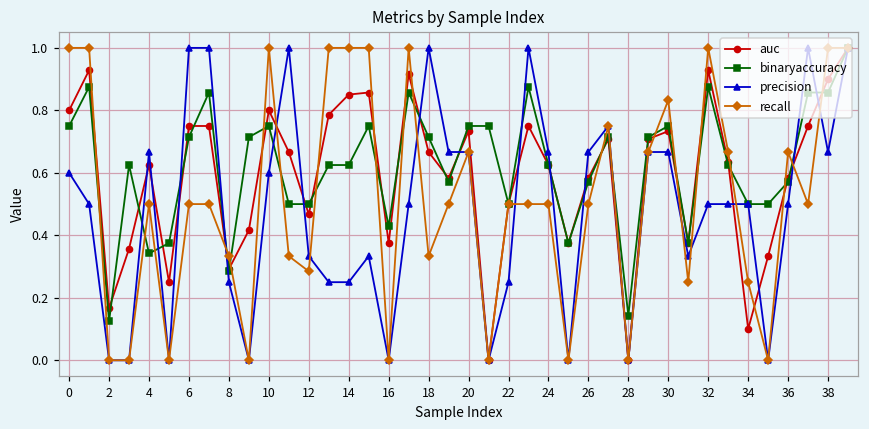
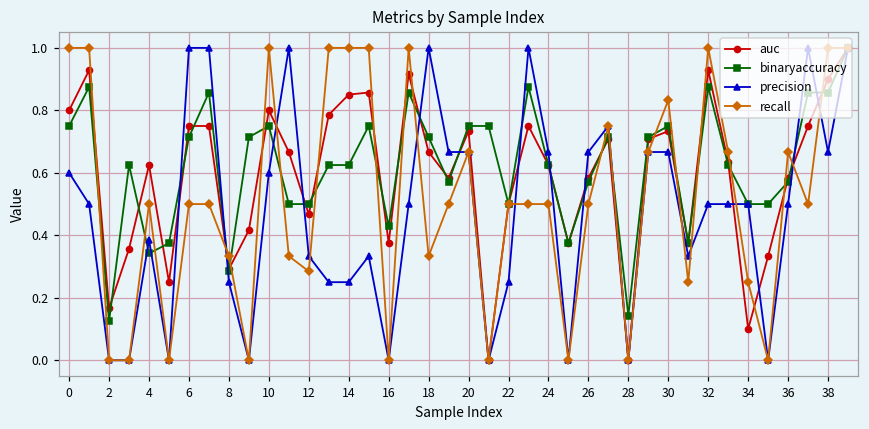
  {
    "auc": {
      "0": 0.80,
      "2": 0.17,
      "4": 0.63,
      "6": 0.75,
      "10": 0.80,
      "12": 0.47,
      "14": 0.85,
      "16": 0.38,
      "18": 0.67,
      "20": 0.73,
      "26": 0.58,
      "30": 0.73,
      "32": 0.93,
      "34": 0.10,
      "36": 0.58
    },
    "binaryaccuracy": {
      "0": 0.75,
      "2": 0.13,
      "4": 0.34,
      "6": 0.71,
      "10": 0.75,
      "12": 0.50,
      "14": 0.63,
      "16": 0.43,
      "18": 0.71,
      "20": 0.75,
      "26": 0.57,
      "28": 0.14,
      "30": 0.75,
      "32": 0.88,
      "36": 0.57
    },
    "precision": {
      "0": 0.60,
-     "4": 0.67,
+     "4": 0.39,
      "6": 1.00,
      "8": 0.25,
      "10": 0.60,
      "12": 0.33,
      "14": 0.25,
      "18": 1.00,
      "22": 0.25,
      "24": 0.67,
      "26": 0.67,
      "30": 0.67,
      "32": 0.50,
      "36": 0.50,
      "38": 0.67
    },
    "recall": {
      "0": 1.00,
      "4": 0.50,
      "6": 0.50,
      "8": 0.33,
      "10": 1.00,
      "12": 0.28,
      "14": 1.00,
      "18": 0.33,
      "24": 0.50,
      "26": 0.50,
      "30": 0.83,
      "32": 1.00,
      "34": 0.25,
      "36": 0.67
    }
  }
